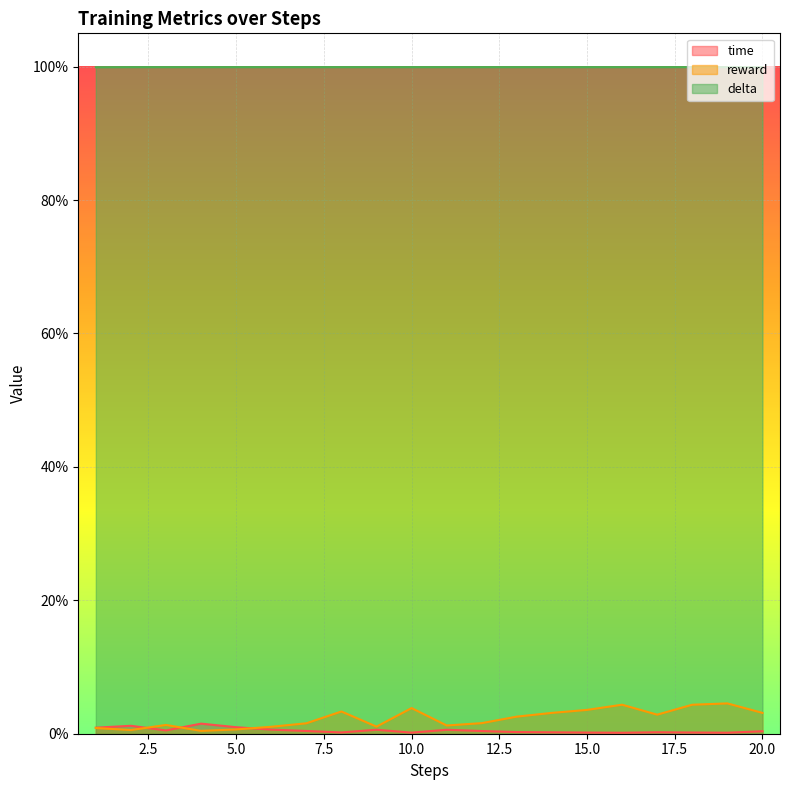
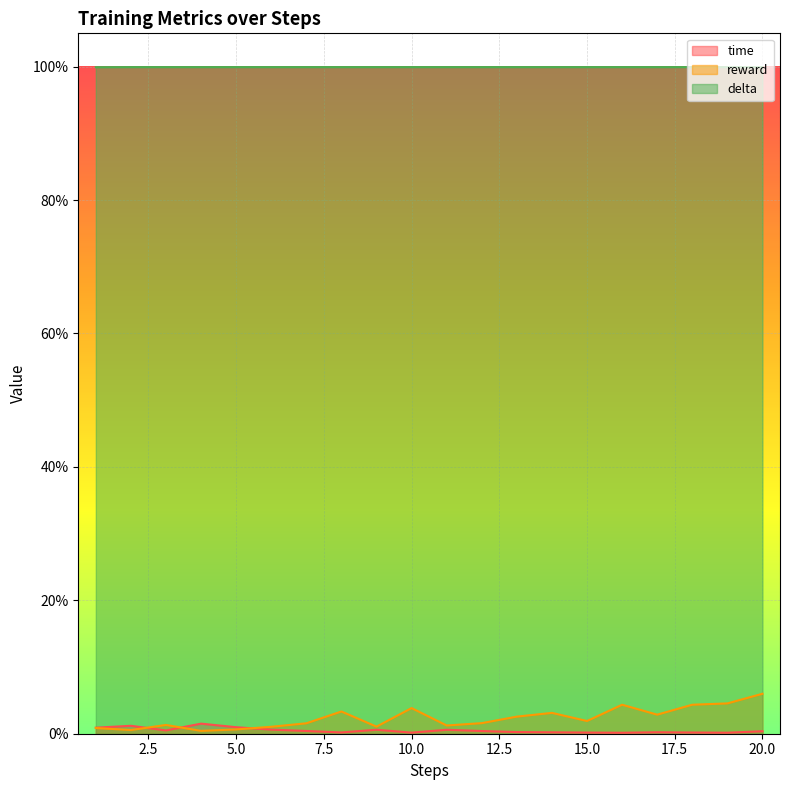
  {
    "time": {
      "10.0": "0%",
      "15.0": "0%",
      "20.0": "0%"
    },
    "reward": {
      "10.0": "4%",
-     "15.0": "4%",
-     "20.0": "3%"
+     "15.0": "2%",
+     "20.0": "6%"
    },
    "delta": {
      "5.0": "100%",
      "10.0": "100%",
      "15.0": "100%"
    }
  }
